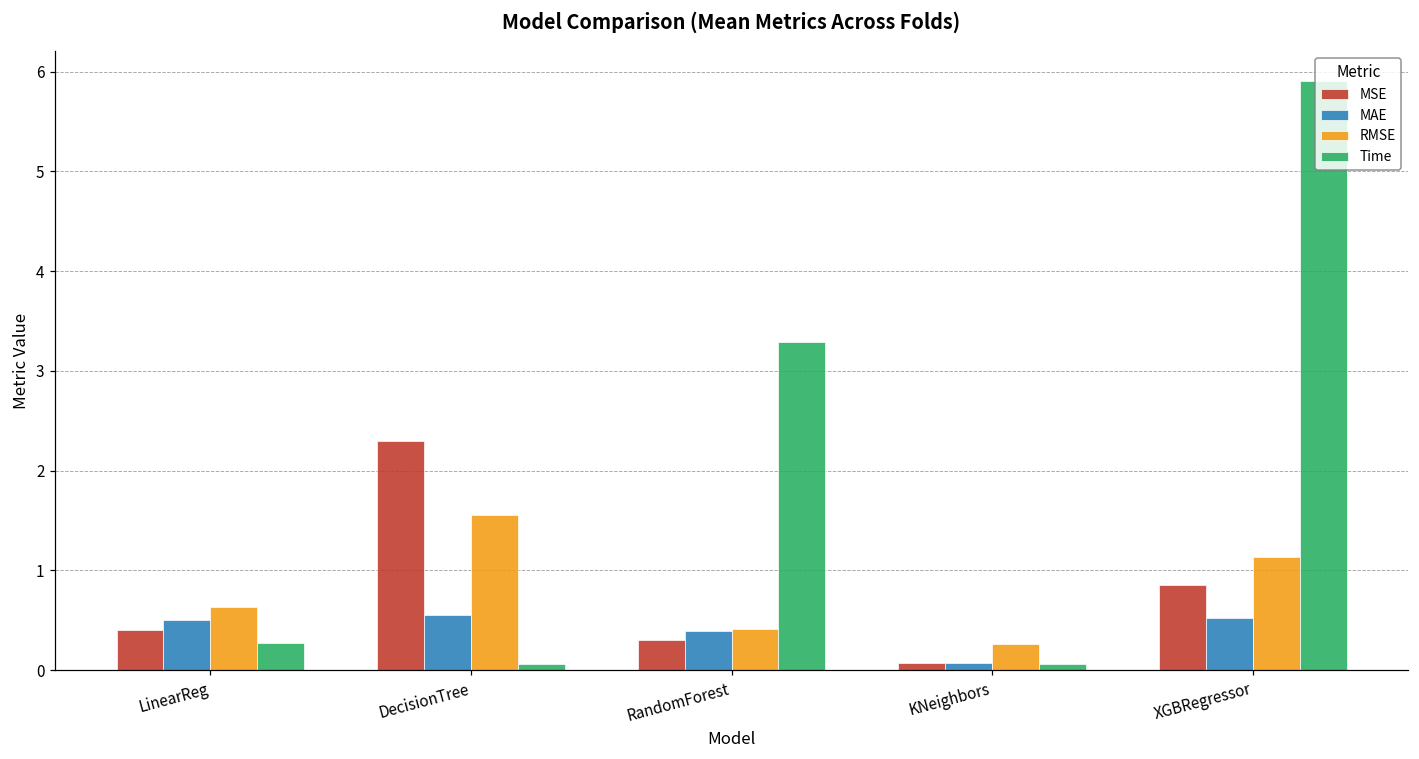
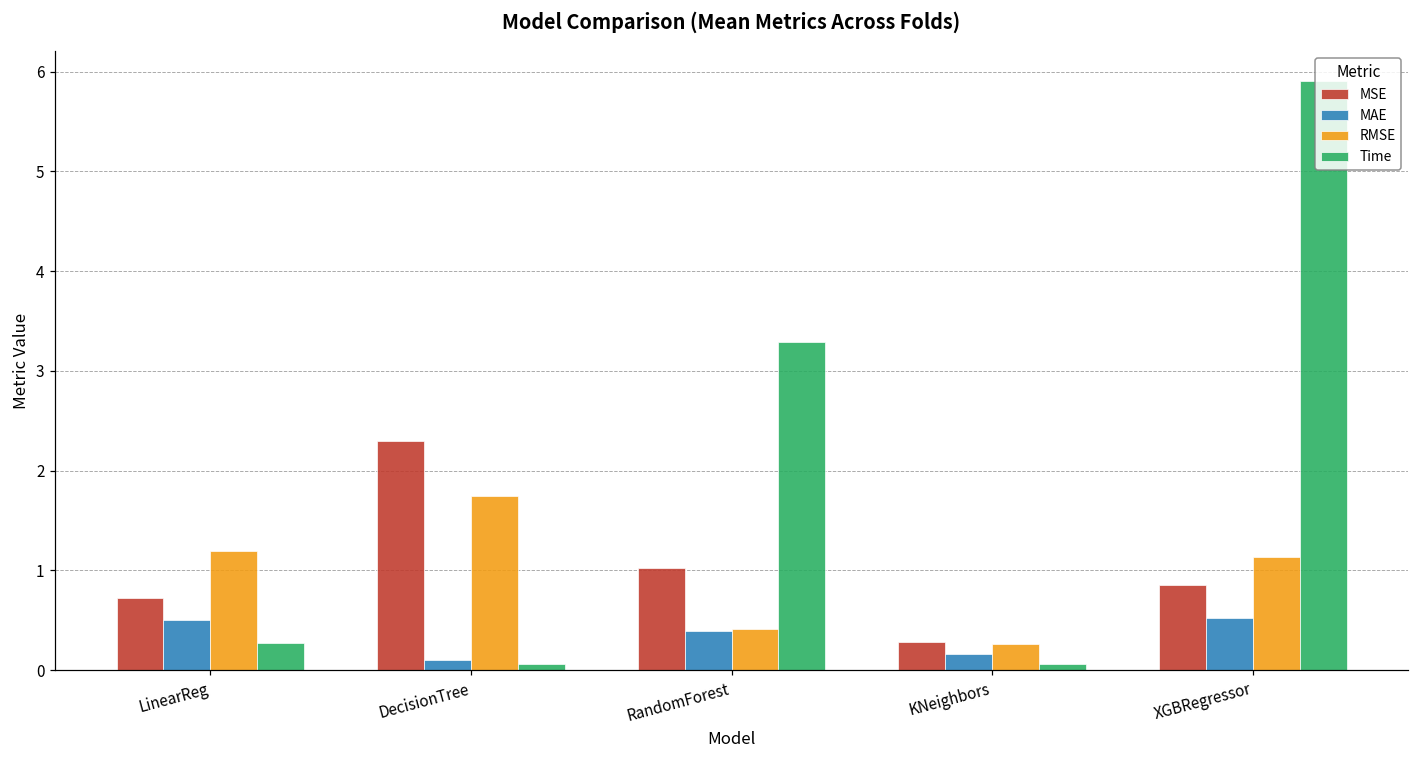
  {
    "MSE": {
-     "LinearReg": 0.4,
+     "LinearReg": 0.7,
      "DecisionTree": 2.3,
-     "RandomForest": 0.3,
-     "KNeighbors": 0.1,
+     "RandomForest": 1.0,
+     "KNeighbors": 0.3,
      "XGBRegressor": 0.9
    },
    "MAE": {
      "LinearReg": 0.5,
-     "DecisionTree": 0.6,
+     "DecisionTree": 0.1,
      "RandomForest": 0.4,
-     "KNeighbors": 0.1,
+     "KNeighbors": 0.2,
      "XGBRegressor": 0.5
    },
    "RMSE": {
-     "LinearReg": 0.6,
-     "DecisionTree": 1.6,
+     "LinearReg": 1.2,
+     "DecisionTree": 1.7,
      "RandomForest": 0.4,
      "KNeighbors": 0.3,
      "XGBRegressor": 1.1
    },
    "Time": {
      "LinearReg": 0.3,
      "DecisionTree": 0.1,
      "RandomForest": 3.3,
      "KNeighbors": 0.1
    }
  }
